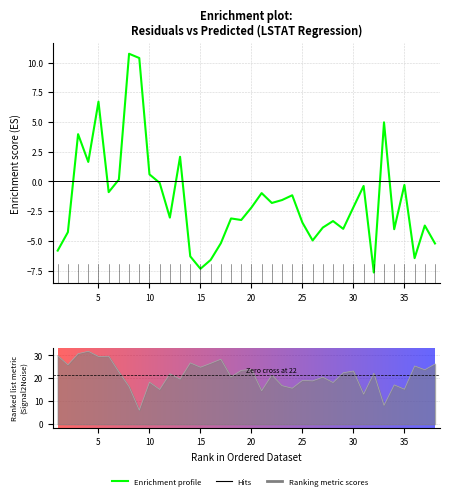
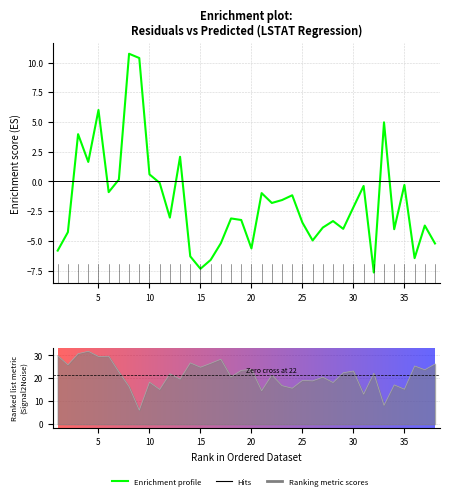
  {
    "Enrichment plot: Residuals vs Predicted (LSTAT Regression)": {
-     "5": 6.7,
+     "5": 6.0,
      "10": 0.6,
      "15": -7.4,
-     "20": -2.2,
+     "20": -5.6,
      "25": -3.5,
      "30": -2.2,
      "35": -0.3
    }
  }
